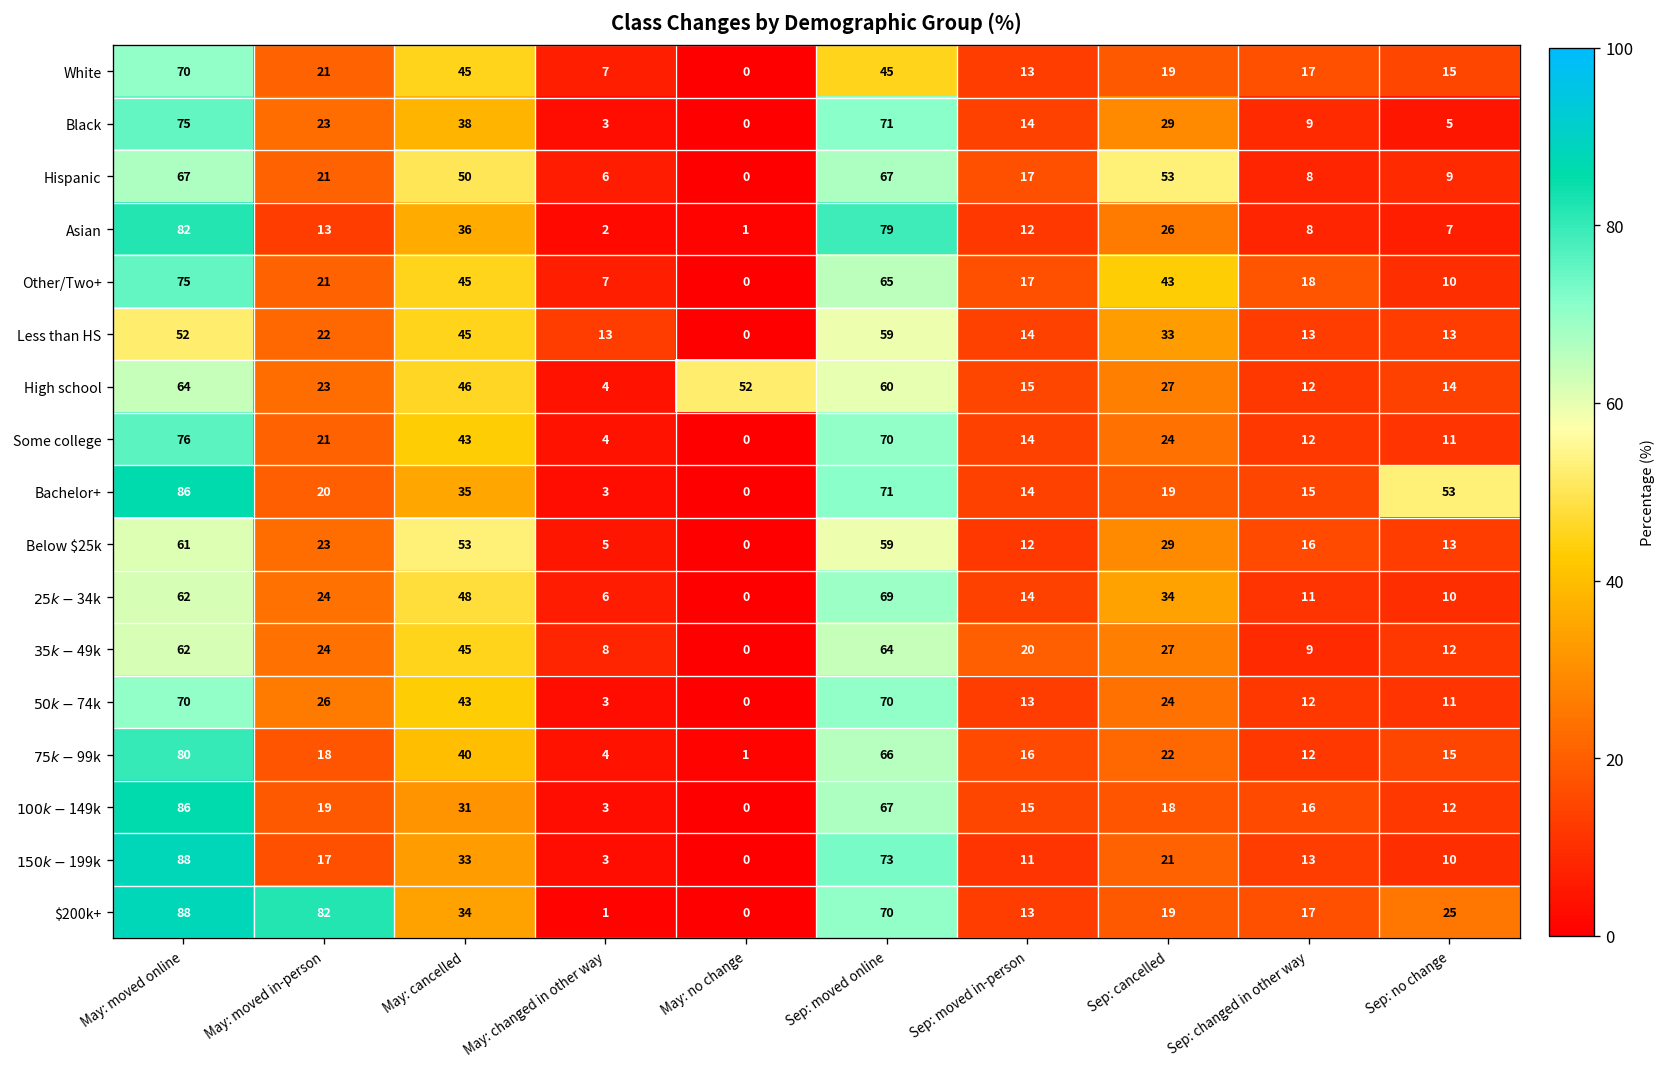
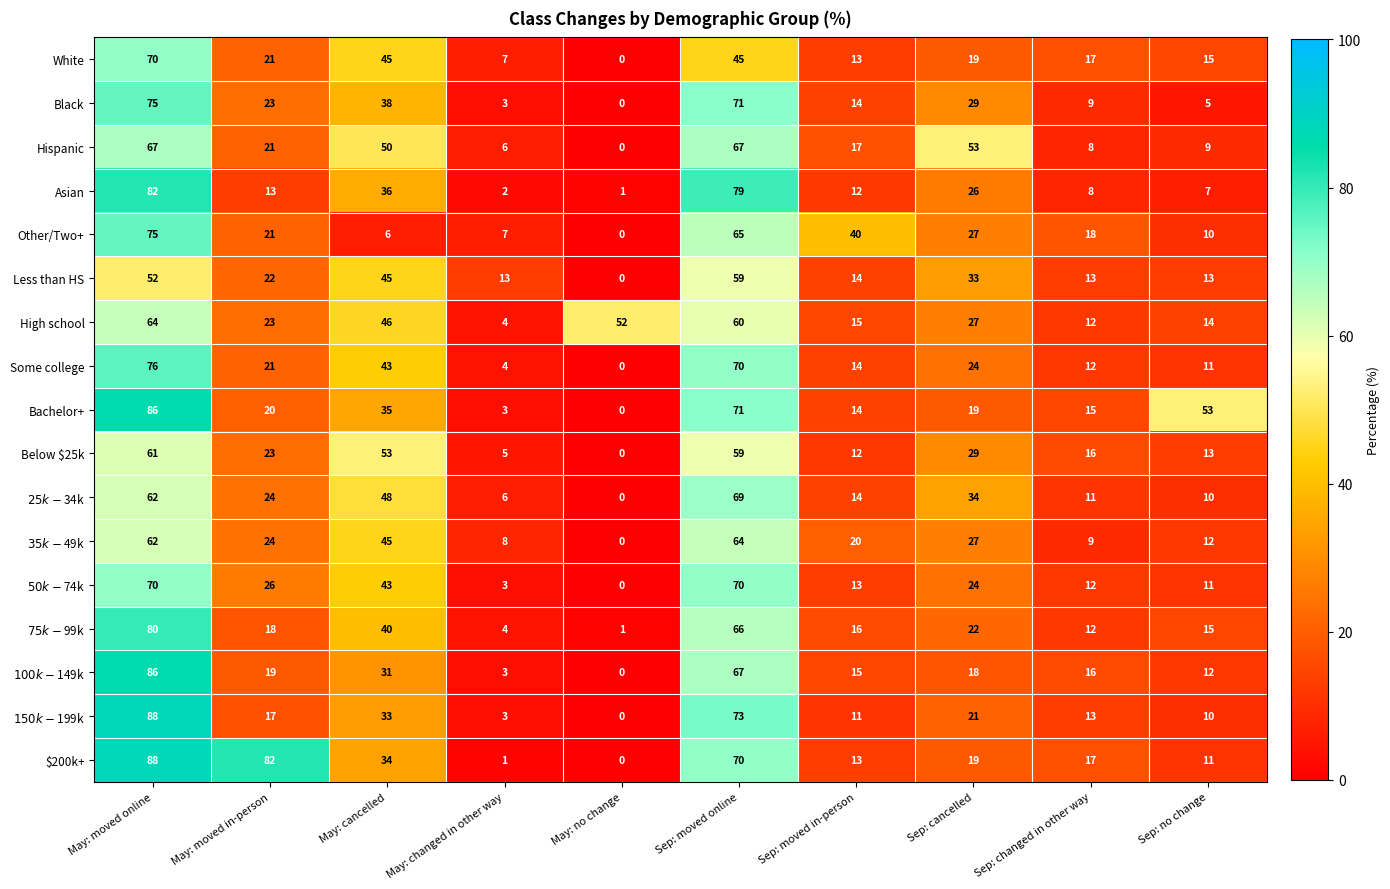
  {
    "White": {
      "May: moved online": 70,
      "May: moved in-person": 21,
      "May: cancelled": 45,
      "May: changed in other way": 7,
      "May: no change": 0,
      "Sep: moved online": 45,
      "Sep: moved in-person": 13,
      "Sep: cancelled": 19,
      "Sep: changed in other way": 17,
      "Sep: no change": 15
    },
    "Black": {
      "May: moved online": 75,
      "May: moved in-person": 23,
      "May: cancelled": 38,
      "May: changed in other way": 3,
      "May: no change": 0,
      "Sep: moved online": 71,
      "Sep: moved in-person": 14,
      "Sep: cancelled": 29,
      "Sep: changed in other way": 9,
      "Sep: no change": 5
    },
    "Hispanic": {
      "May: moved online": 67,
      "May: moved in-person": 21,
      "May: cancelled": 50,
      "May: changed in other way": 6,
      "May: no change": 0,
      "Sep: moved online": 67,
      "Sep: moved in-person": 17,
      "Sep: cancelled": 53,
      "Sep: changed in other way": 8,
      "Sep: no change": 9
    },
    "Asian": {
      "May: moved online": 82,
      "May: moved in-person": 13,
      "May: cancelled": 36,
      "May: changed in other way": 2,
      "May: no change": 1,
      "Sep: moved online": 79,
      "Sep: moved in-person": 12,
      "Sep: cancelled": 26,
      "Sep: changed in other way": 8,
      "Sep: no change": 7
    },
    "Other/Two+": {
      "May: moved online": 75,
      "May: moved in-person": 21,
-     "May: cancelled": 45,
+     "May: cancelled": 6,
      "May: changed in other way": 7,
      "May: no change": 0,
      "Sep: moved online": 65,
-     "Sep: moved in-person": 17,
-     "Sep: cancelled": 43,
+     "Sep: moved in-person": 40,
+     "Sep: cancelled": 27,
      "Sep: changed in other way": 18,
      "Sep: no change": 10
    },
    "Less than HS": {
      "May: moved online": 52,
      "May: moved in-person": 22,
      "May: cancelled": 45,
      "May: changed in other way": 13,
      "May: no change": 0,
      "Sep: moved online": 59,
      "Sep: moved in-person": 14,
      "Sep: cancelled": 33,
      "Sep: changed in other way": 13,
      "Sep: no change": 13
    },
    "High school": {
      "May: moved online": 64,
      "May: moved in-person": 23,
      "May: cancelled": 46,
      "May: changed in other way": 4,
      "May: no change": 52,
      "Sep: moved online": 60,
      "Sep: moved in-person": 15,
      "Sep: cancelled": 27,
      "Sep: changed in other way": 12,
      "Sep: no change": 14
    },
    "Some college": {
      "May: moved online": 76,
      "May: moved in-person": 21,
      "May: cancelled": 43,
      "May: changed in other way": 4,
      "May: no change": 0,
      "Sep: moved online": 70,
      "Sep: moved in-person": 14,
      "Sep: cancelled": 24,
      "Sep: changed in other way": 12,
      "Sep: no change": 11
    },
    "Bachelor+": {
      "May: moved online": 86,
      "May: moved in-person": 20,
      "May: cancelled": 35,
      "May: changed in other way": 3,
      "May: no change": 0,
      "Sep: moved online": 71,
      "Sep: moved in-person": 14,
      "Sep: cancelled": 19,
      "Sep: changed in other way": 15,
      "Sep: no change": 53
    },
    "Below $25k": {
      "May: moved online": 61,
      "May: moved in-person": 23,
      "May: cancelled": 53,
      "May: changed in other way": 5,
      "May: no change": 0,
      "Sep: moved online": 59,
      "Sep: moved in-person": 12,
      "Sep: cancelled": 29,
      "Sep: changed in other way": 16,
      "Sep: no change": 13
    },
    "$200k+": {
      "May: moved online": 88,
      "May: moved in-person": 82,
      "May: cancelled": 34,
      "May: changed in other way": 1,
      "May: no change": 0,
      "Sep: moved online": 70,
      "Sep: moved in-person": 13,
      "Sep: cancelled": 19,
      "Sep: changed in other way": 17,
-     "Sep: no change": 25
+     "Sep: no change": 11
    }
  }
